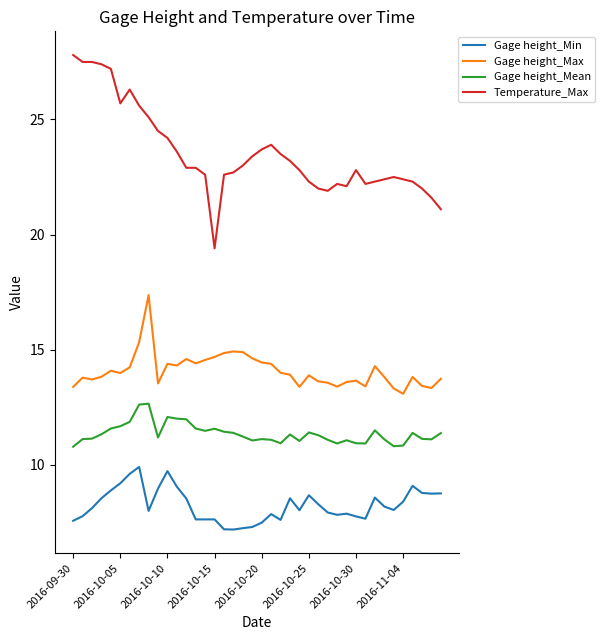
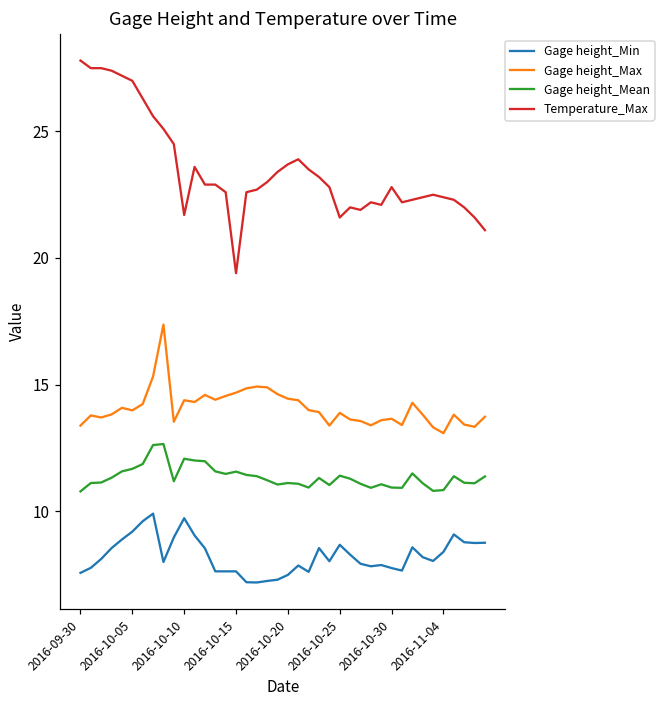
  {
    "Gage height_Min": {
      "2016-09-30": 7.6,
      "2016-10-05": 9.2,
      "2016-10-10": 9.7,
      "2016-10-15": 7.6,
      "2016-10-20": 7.5,
      "2016-10-25": 8.7,
      "2016-10-30": 7.8,
      "2016-11-04": 8.4
    },
    "Gage height_Max": {
      "2016-09-30": 13.4,
      "2016-10-05": 14.0,
      "2016-10-10": 14.4,
      "2016-10-15": 14.7,
      "2016-10-20": 14.4,
      "2016-10-25": 13.9,
      "2016-10-30": 13.7,
      "2016-11-04": 13.1
    },
    "Gage height_Mean": {
      "2016-09-30": 10.8,
      "2016-10-05": 11.7,
      "2016-10-10": 12.1,
      "2016-10-15": 11.6,
      "2016-10-20": 11.1,
      "2016-10-25": 11.4,
      "2016-10-30": 10.9,
      "2016-11-04": 10.8
    },
    "Temperature_Max": {
      "2016-09-30": 27.8,
-     "2016-10-05": 25.7,
-     "2016-10-10": 24.2,
+     "2016-10-05": 27.0,
+     "2016-10-10": 21.7,
      "2016-10-15": 19.4,
      "2016-10-20": 23.7,
-     "2016-10-25": 22.3,
+     "2016-10-25": 21.6,
      "2016-10-30": 22.8,
      "2016-11-04": 22.4
    }
  }
